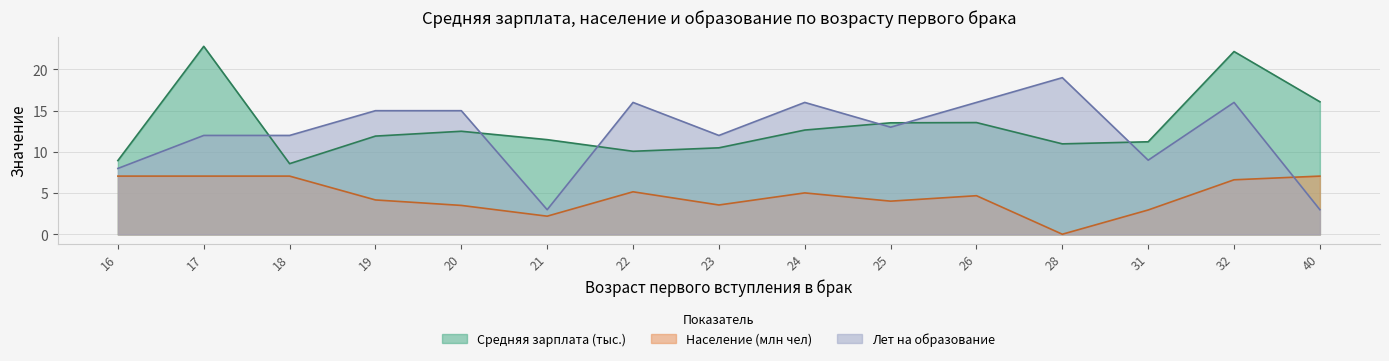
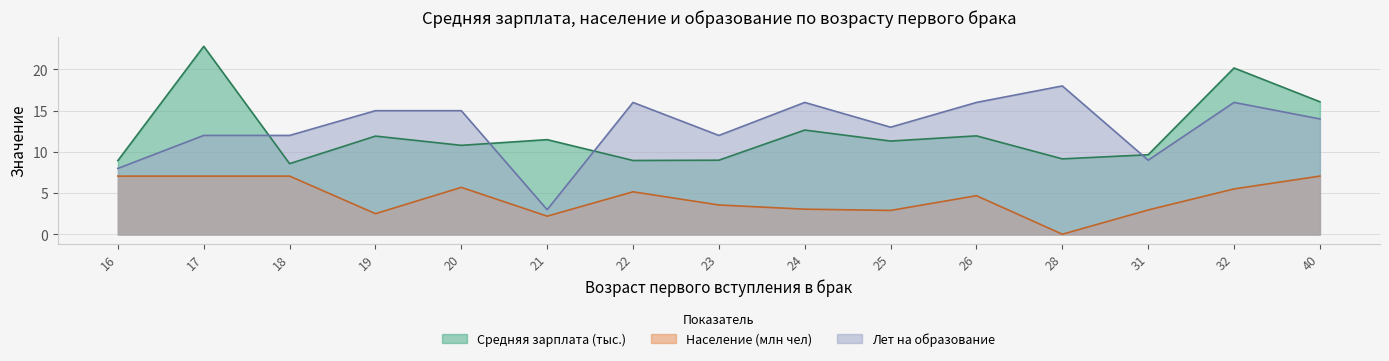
  {
    "Средняя зарплата (тыс.)": {
      "16": 9,
      "17": 23,
      "18": 9,
      "19": 12,
-     "20": 13,
+     "20": 11,
      "21": 11,
-     "22": 10,
-     "23": 11,
+     "22": 9,
+     "23": 9,
      "24": 13,
-     "25": 14,
-     "26": 14,
-     "28": 11,
-     "31": 11,
-     "32": 22,
+     "25": 11,
+     "26": 12,
+     "28": 9,
+     "31": 10,
+     "32": 20,
      "40": 16
    },
    "Население (млн чел)": {
      "16": 7,
      "17": 7,
      "18": 7,
-     "19": 4,
-     "20": 4,
+     "19": 3,
+     "20": 6,
      "21": 2,
      "22": 5,
      "23": 4,
-     "24": 5,
-     "25": 4,
+     "24": 3,
+     "25": 3,
      "26": 5,
      "28": 0,
      "31": 3,
-     "32": 7,
+     "32": 6,
      "40": 7
    },
    "Лет на образование": {
      "16": 8,
      "17": 12,
      "18": 12,
      "19": 15,
      "20": 15,
      "21": 3,
      "22": 16,
      "23": 12,
      "24": 16,
      "25": 13,
      "26": 16,
-     "28": 19,
+     "28": 18,
      "31": 9,
      "32": 16,
-     "40": 3
+     "40": 14
    }
  }
